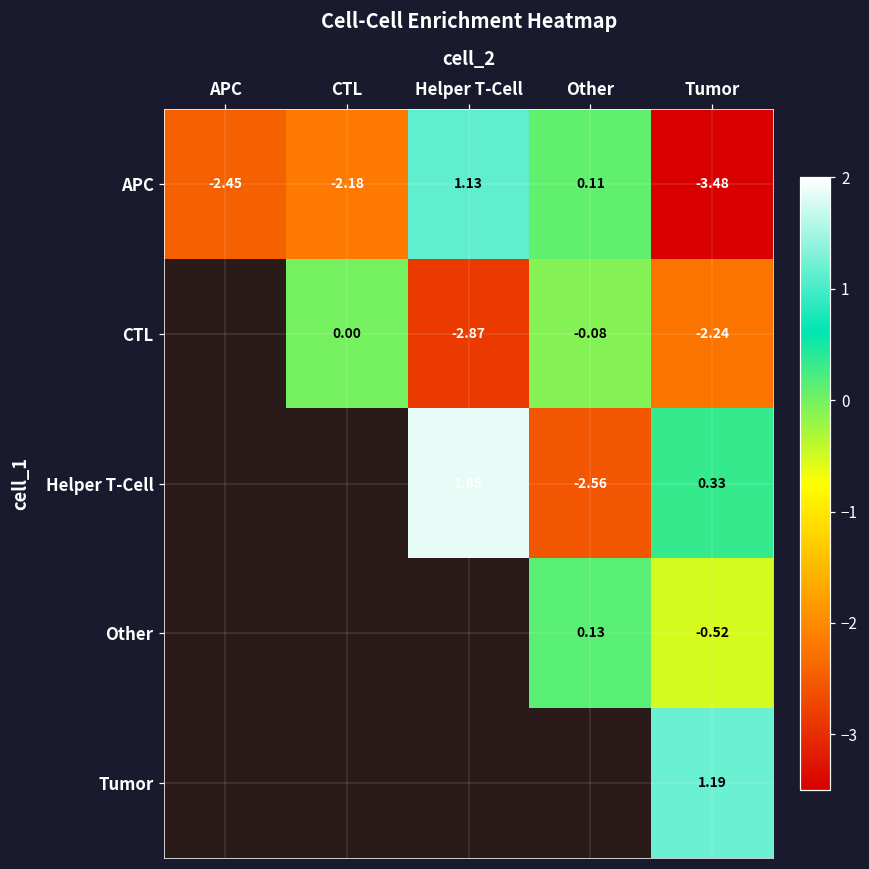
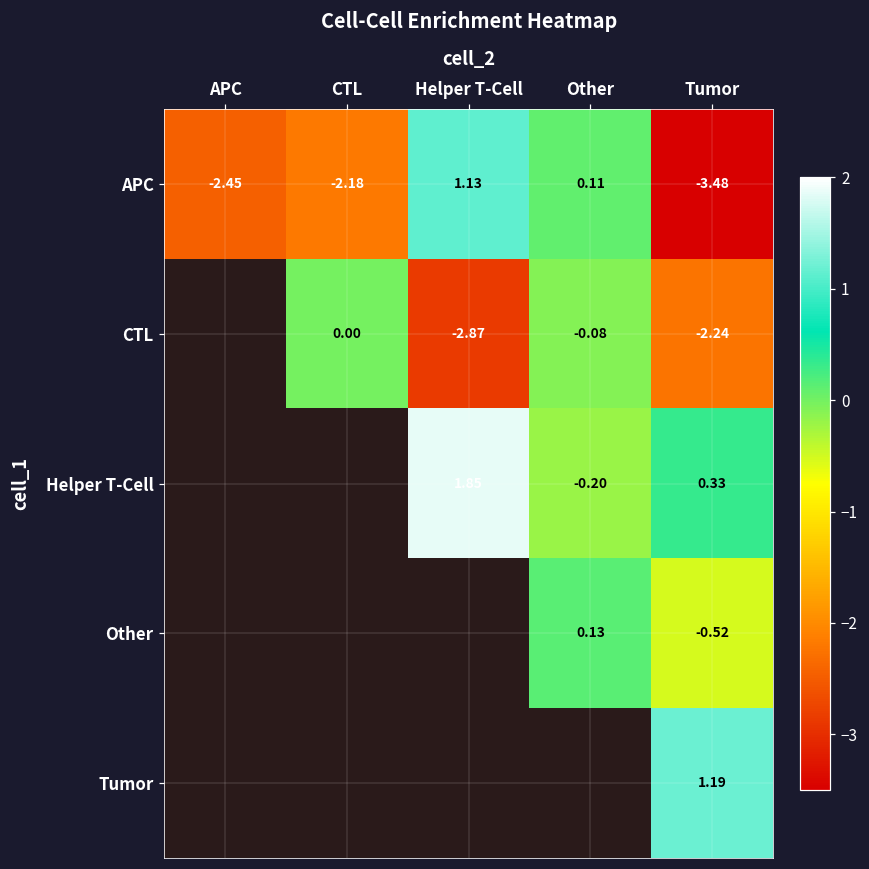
  {
    "APC": {
      "APC": -2.45,
      "CTL": -2.18,
      "Helper T-Cell": 1.13,
      "Other": 0.11,
      "Tumor": -3.48
    },
    "CTL": {
      "CTL": 0.00,
      "Helper T-Cell": -2.87,
      "Other": -0.08,
      "Tumor": -2.24
    },
    "Helper T-Cell": {
-     "Other": -2.56,
+     "Other": -0.20,
      "Tumor": 0.33
    },
    "Other": {
      "Other": 0.13,
      "Tumor": -0.52
    },
    "Tumor": {
      "Tumor": 1.19
    }
  }
